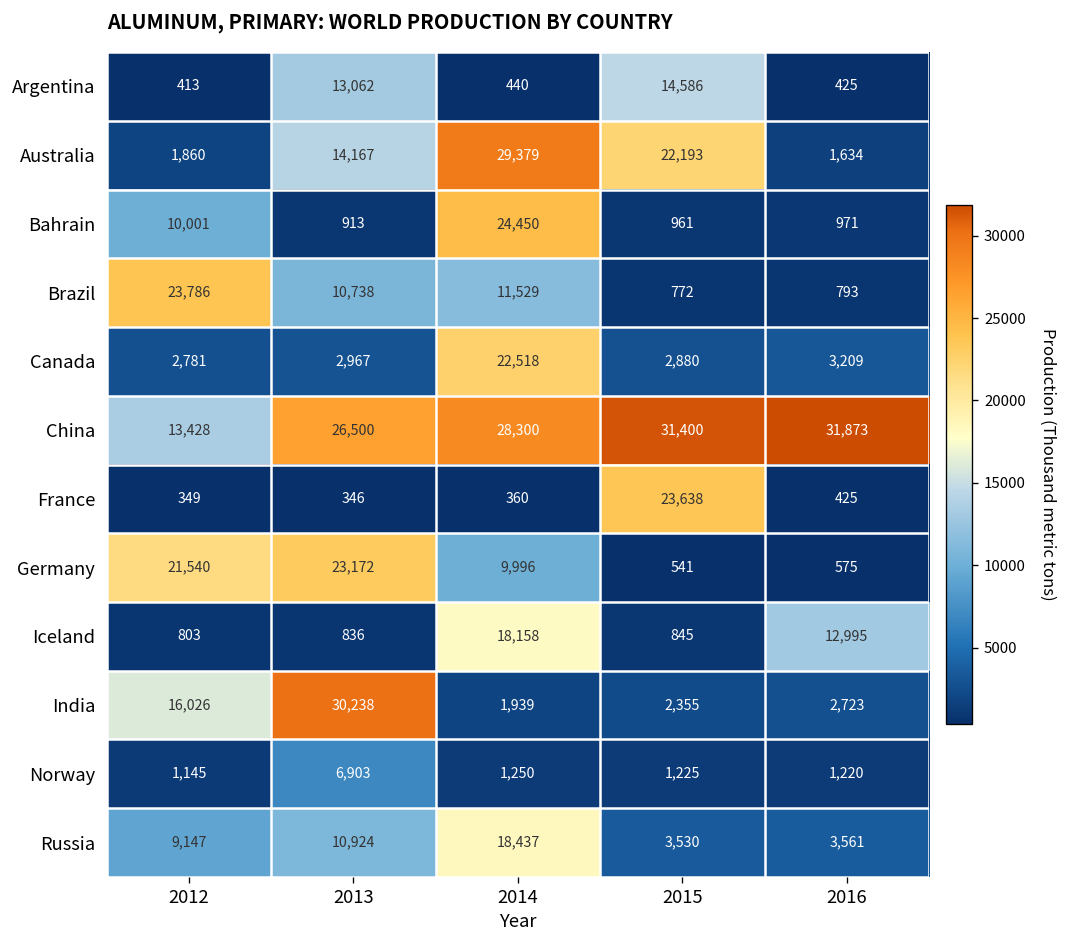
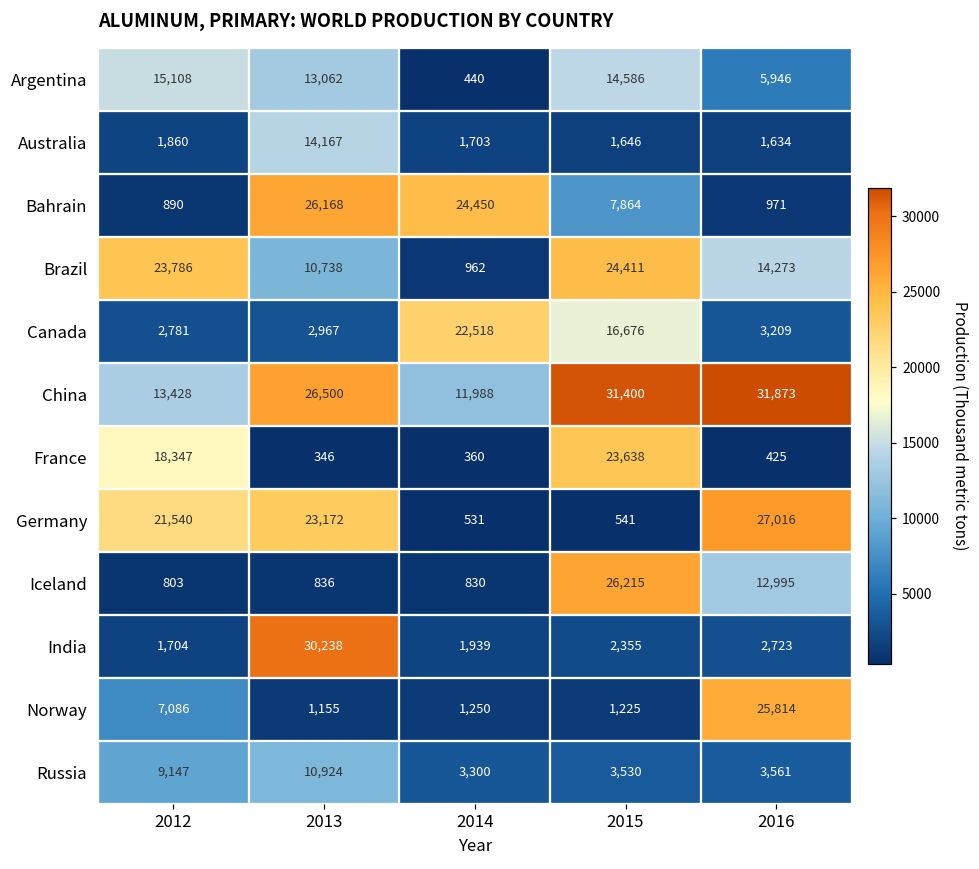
  {
    "Argentina": {
-     "2012": "413",
+     "2012": "15,108",
      "2013": "13,062",
      "2014": "440",
      "2015": "14,586",
-     "2016": "425"
+     "2016": "5,946"
    },
    "Australia": {
      "2012": "1,860",
      "2013": "14,167",
-     "2014": "29,379",
-     "2015": "22,193",
+     "2014": "1,703",
+     "2015": "1,646",
      "2016": "1,634"
    },
    "Bahrain": {
-     "2012": "10,001",
-     "2013": "913",
+     "2012": "890",
+     "2013": "26,168",
      "2014": "24,450",
-     "2015": "961",
+     "2015": "7,864",
      "2016": "971"
    },
    "Brazil": {
      "2012": "23,786",
      "2013": "10,738",
-     "2014": "11,529",
-     "2015": "772",
-     "2016": "793"
+     "2014": "962",
+     "2015": "24,411",
+     "2016": "14,273"
    },
    "Canada": {
      "2012": "2,781",
      "2013": "2,967",
      "2014": "22,518",
-     "2015": "2,880",
+     "2015": "16,676",
      "2016": "3,209"
    },
    "China": {
      "2012": "13,428",
      "2013": "26,500",
-     "2014": "28,300",
+     "2014": "11,988",
      "2015": "31,400",
      "2016": "31,873"
    },
    "France": {
-     "2012": "349",
+     "2012": "18,347",
      "2013": "346",
      "2014": "360",
      "2015": "23,638",
      "2016": "425"
    },
    "Germany": {
      "2012": "21,540",
      "2013": "23,172",
-     "2014": "9,996",
+     "2014": "531",
      "2015": "541",
-     "2016": "575"
+     "2016": "27,016"
    },
    "Iceland": {
      "2012": "803",
      "2013": "836",
-     "2014": "18,158",
-     "2015": "845",
+     "2014": "830",
+     "2015": "26,215",
      "2016": "12,995"
    },
    "India": {
-     "2012": "16,026",
+     "2012": "1,704",
      "2013": "30,238",
      "2014": "1,939",
      "2015": "2,355",
      "2016": "2,723"
    },
    "Norway": {
-     "2012": "1,145",
-     "2013": "6,903",
+     "2012": "7,086",
+     "2013": "1,155",
      "2014": "1,250",
      "2015": "1,225",
-     "2016": "1,220"
+     "2016": "25,814"
    },
    "Russia": {
      "2012": "9,147",
      "2013": "10,924",
-     "2014": "18,437",
+     "2014": "3,300",
      "2015": "3,530",
      "2016": "3,561"
    }
  }
